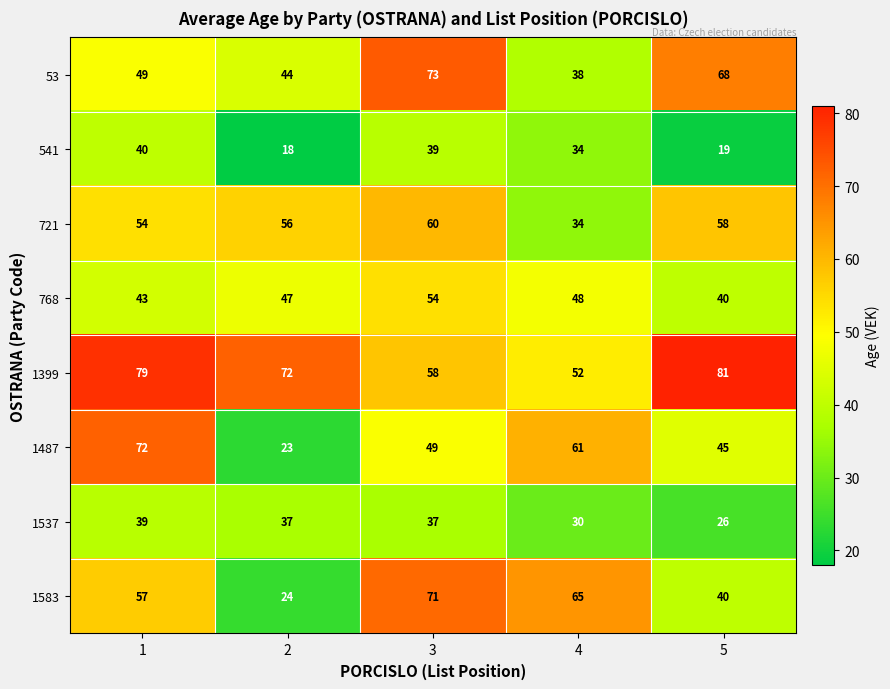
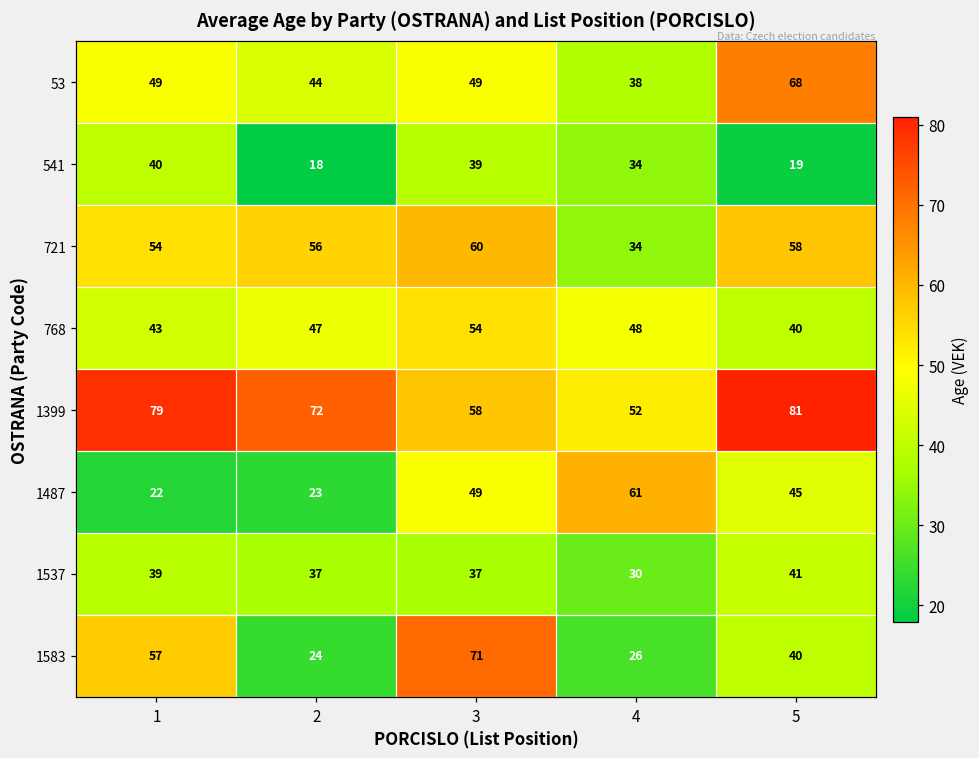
  {
    "53": {
      "1": 49,
      "2": 44,
-     "3": 73,
+     "3": 49,
      "4": 38,
      "5": 68
    },
    "541": {
      "1": 40,
      "2": 18,
      "3": 39,
      "4": 34,
      "5": 19
    },
    "721": {
      "1": 54,
      "2": 56,
      "3": 60,
      "4": 34,
      "5": 58
    },
    "768": {
      "1": 43,
      "2": 47,
      "3": 54,
      "4": 48,
      "5": 40
    },
    "1399": {
      "1": 79,
      "2": 72,
      "3": 58,
      "4": 52,
      "5": 81
    },
    "1487": {
-     "1": 72,
+     "1": 22,
      "2": 23,
      "3": 49,
      "4": 61,
      "5": 45
    },
    "1537": {
      "1": 39,
      "2": 37,
      "3": 37,
      "4": 30,
-     "5": 26
+     "5": 41
    },
    "1583": {
      "1": 57,
      "2": 24,
      "3": 71,
-     "4": 65,
+     "4": 26,
      "5": 40
    }
  }
